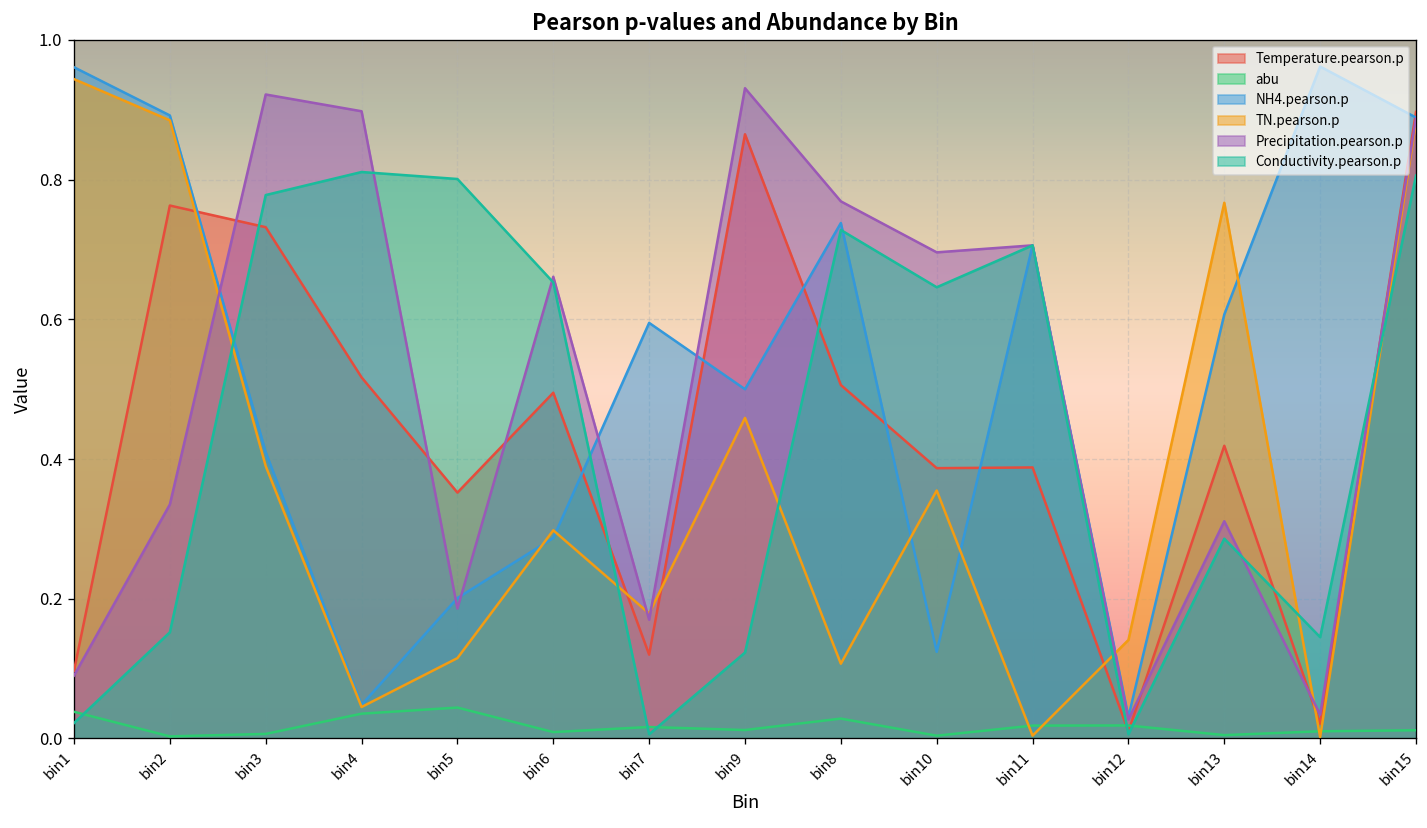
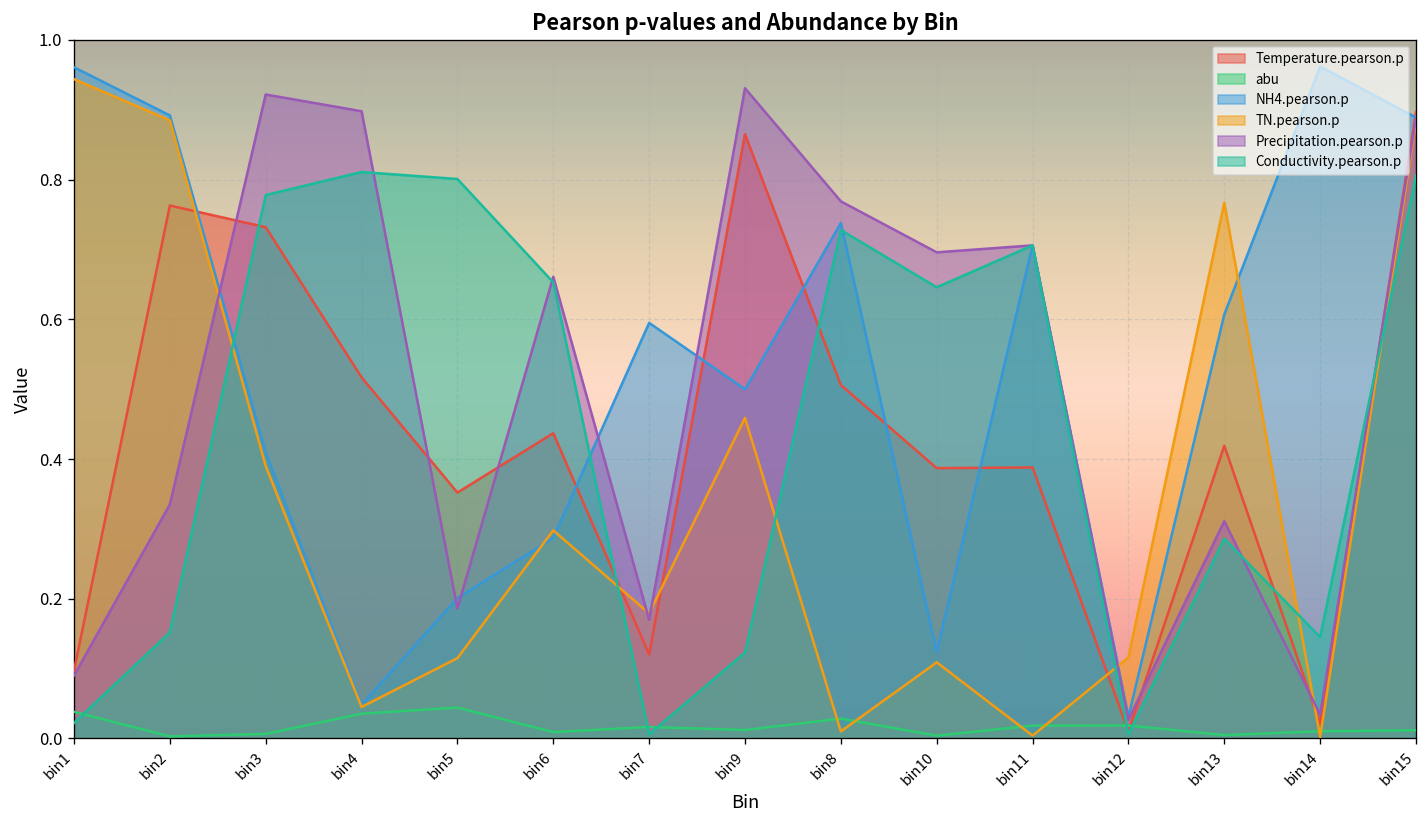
  {
    "Temperature.pearson.p": {
      "bin1": 0.10,
      "bin2": 0.76,
      "bin3": 0.73,
      "bin4": 0.52,
      "bin5": 0.35,
-     "bin6": 0.50,
+     "bin6": 0.44,
      "bin7": 0.12,
      "bin9": 0.87,
      "bin8": 0.51,
      "bin10": 0.39,
      "bin11": 0.39,
      "bin13": 0.42,
      "bin14": 0.02,
      "bin15": 0.90
    },
    "TN.pearson.p": {
      "bin1": 0.94,
      "bin2": 0.89,
      "bin3": 0.39,
      "bin5": 0.12,
      "bin6": 0.30,
      "bin7": 0.18,
      "bin9": 0.46,
-     "bin8": 0.11,
-     "bin10": 0.36,
+     "bin8": 0.01,
+     "bin10": 0.11,
      "bin11": 0.00,
-     "bin12": 0.14,
+     "bin12": 0.12,
      "bin13": 0.77,
      "bin14": 0.00,
      "bin15": 0.88
    },
    "Precipitation.pearson.p": {
      "bin1": 0.09,
      "bin2": 0.34,
      "bin3": 0.92,
      "bin4": 0.90,
      "bin5": 0.19,
      "bin6": 0.66,
      "bin7": 0.17,
      "bin9": 0.93,
      "bin8": 0.77,
      "bin10": 0.70,
      "bin13": 0.31,
      "bin14": 0.03
    }
  }
